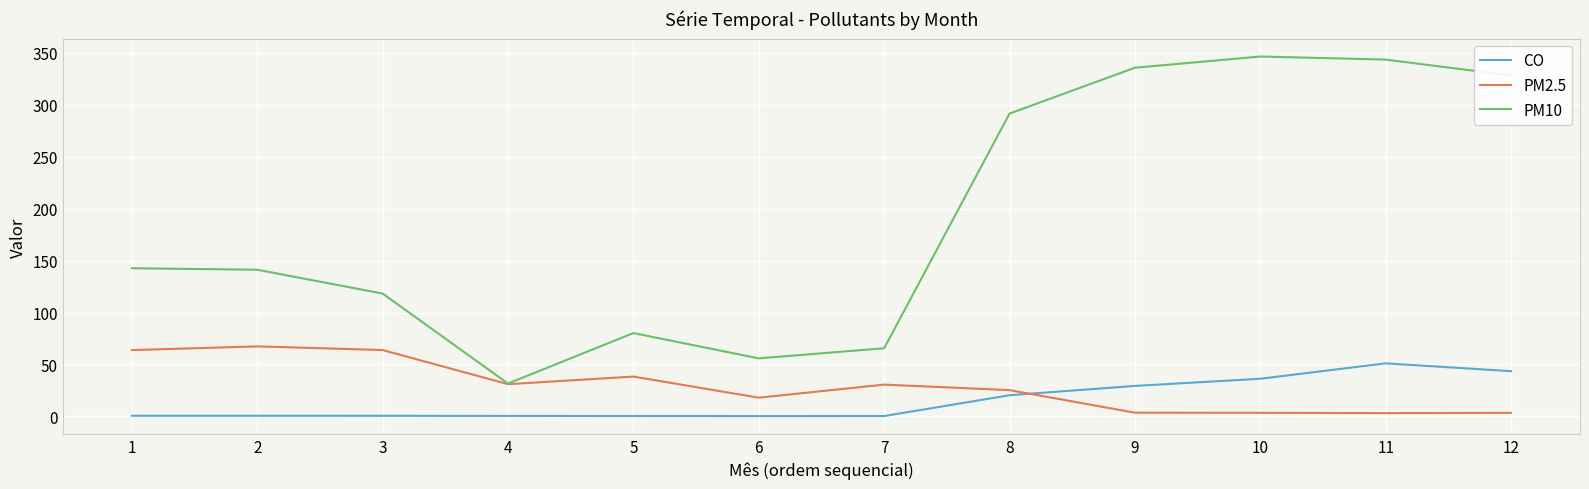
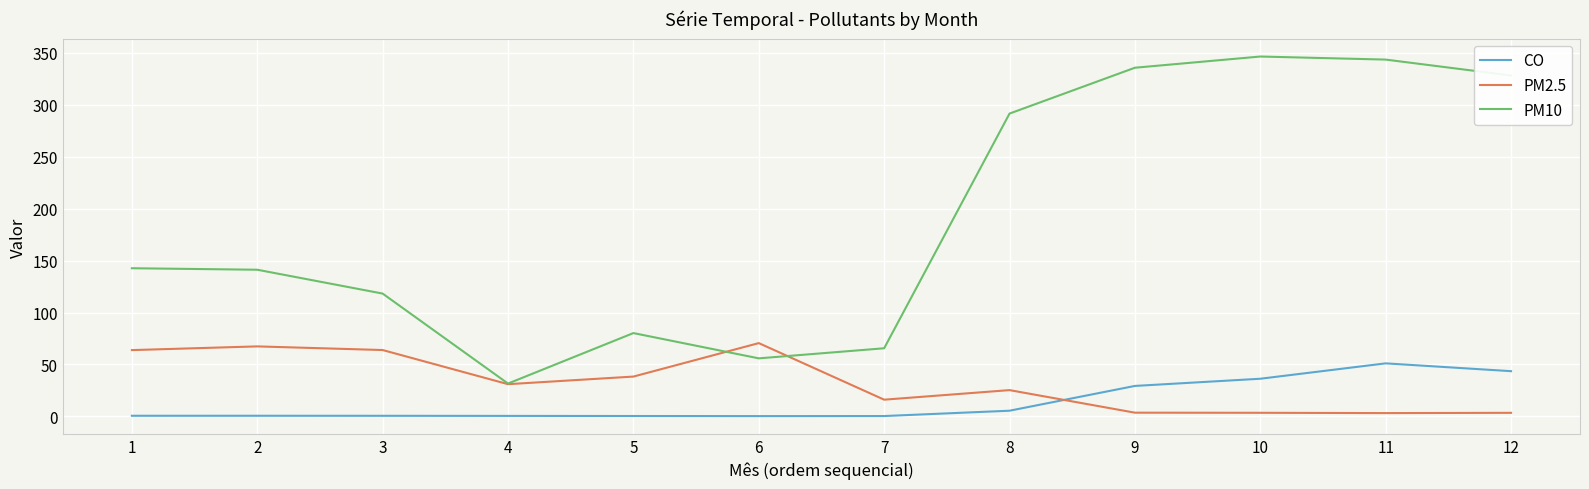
  {
    "CO": {
      "1": 1,
      "2": 1,
      "3": 1,
      "4": 1,
      "5": 0,
      "6": 0,
      "7": 0,
-     "8": 20,
+     "8": 5,
      "9": 29,
      "10": 36,
      "11": 51,
      "12": 44
    },
    "PM2.5": {
      "1": 64,
      "2": 67,
      "3": 64,
      "5": 38,
-     "6": 18,
-     "7": 31,
+     "6": 71,
+     "7": 16,
      "8": 25,
      "9": 4,
      "10": 3,
      "11": 3,
      "12": 3
    },
    "PM10": {
      "1": 143,
      "2": 141,
      "3": 118,
      "5": 80,
      "6": 56,
      "7": 66,
      "8": 292,
      "9": 336,
      "10": 346,
      "11": 344
    }
  }
